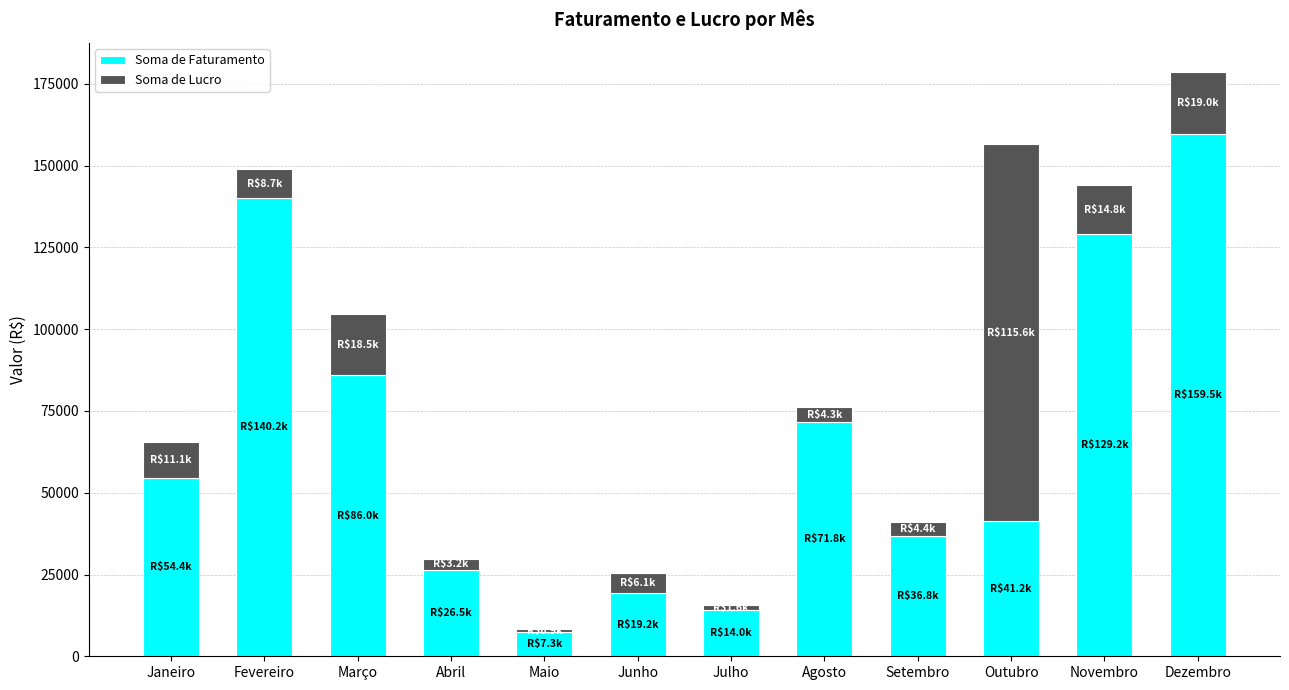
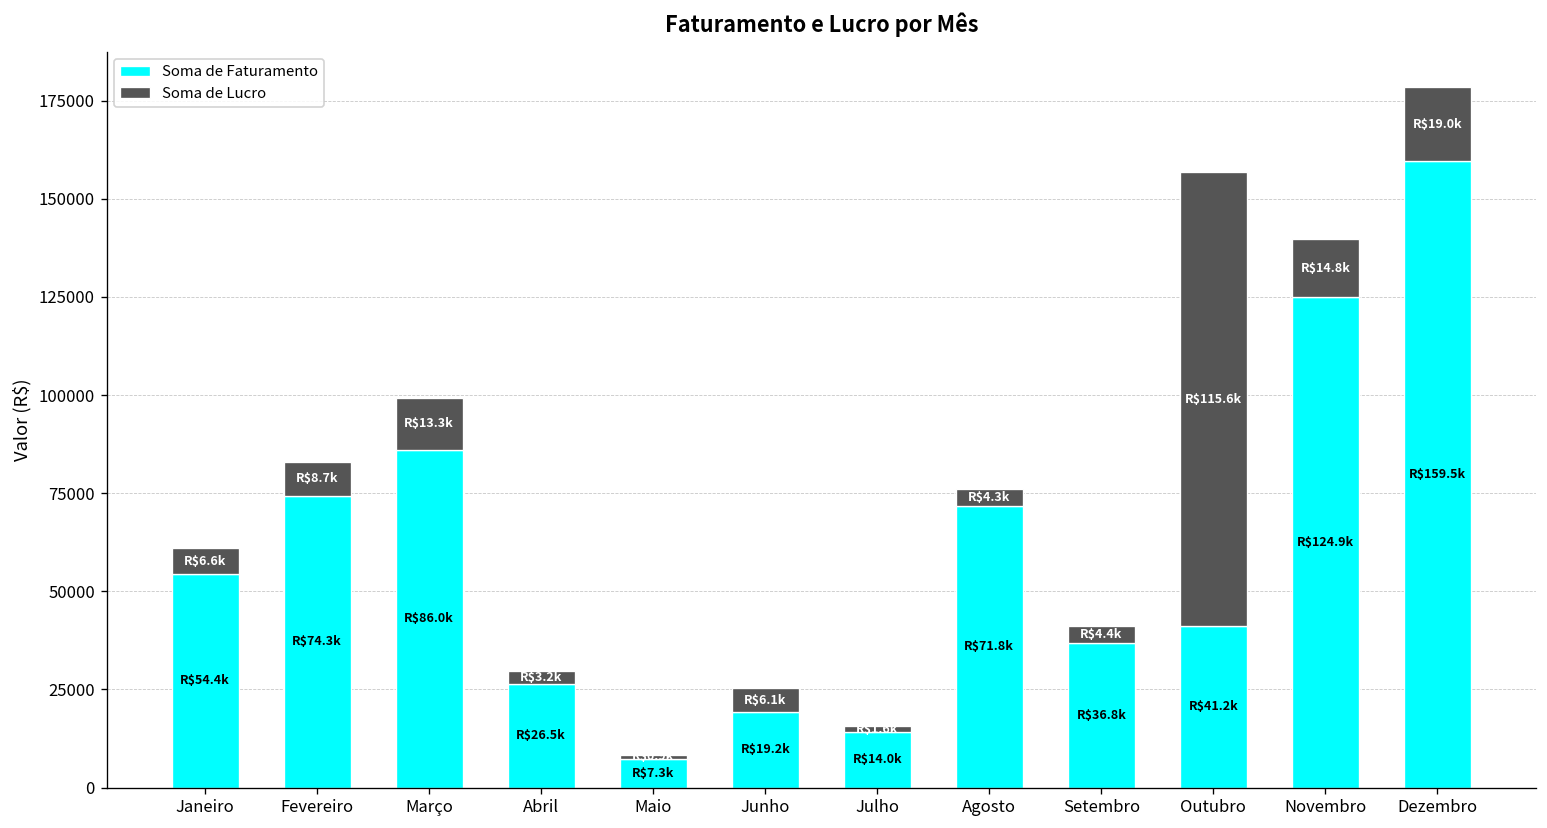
  {
    "Soma de Faturamento": {
      "Janeiro": "$54.4k",
-     "Fevereiro": "$140.2k",
+     "Fevereiro": "$74.3k",
      "Março": "$86.0k",
      "Abril": "$26.5k",
      "Maio": "$7.3k",
      "Junho": "$19.2k",
      "Julho": "$14.0k",
      "Agosto": "$71.8k",
      "Setembro": "$36.8k",
      "Outubro": "$41.2k",
-     "Novembro": "$129.2k",
+     "Novembro": "$124.9k",
      "Dezembro": "$159.5k"
    },
    "Soma de Lucro": {
-     "Janeiro": "$11.1k",
+     "Janeiro": "$6.6k",
      "Fevereiro": "$8.7k",
-     "Março": "$18.5k",
+     "Março": "$13.3k",
      "Abril": "$3.2k",
      "Junho": "$6.1k",
      "Agosto": "$4.3k",
      "Setembro": "$4.4k",
      "Outubro": "$115.6k",
      "Novembro": "$14.8k",
      "Dezembro": "$19.0k"
    }
  }
